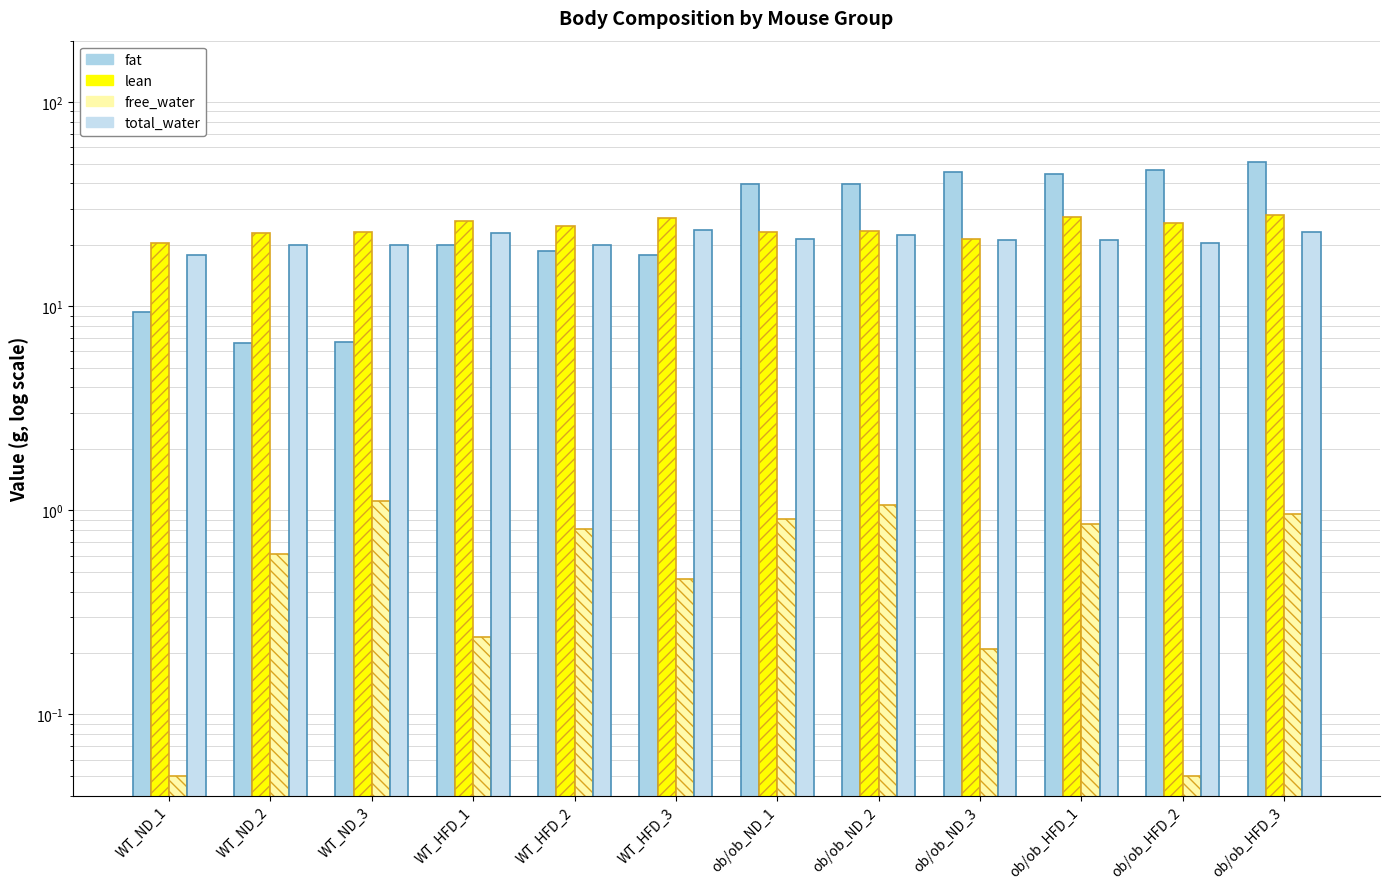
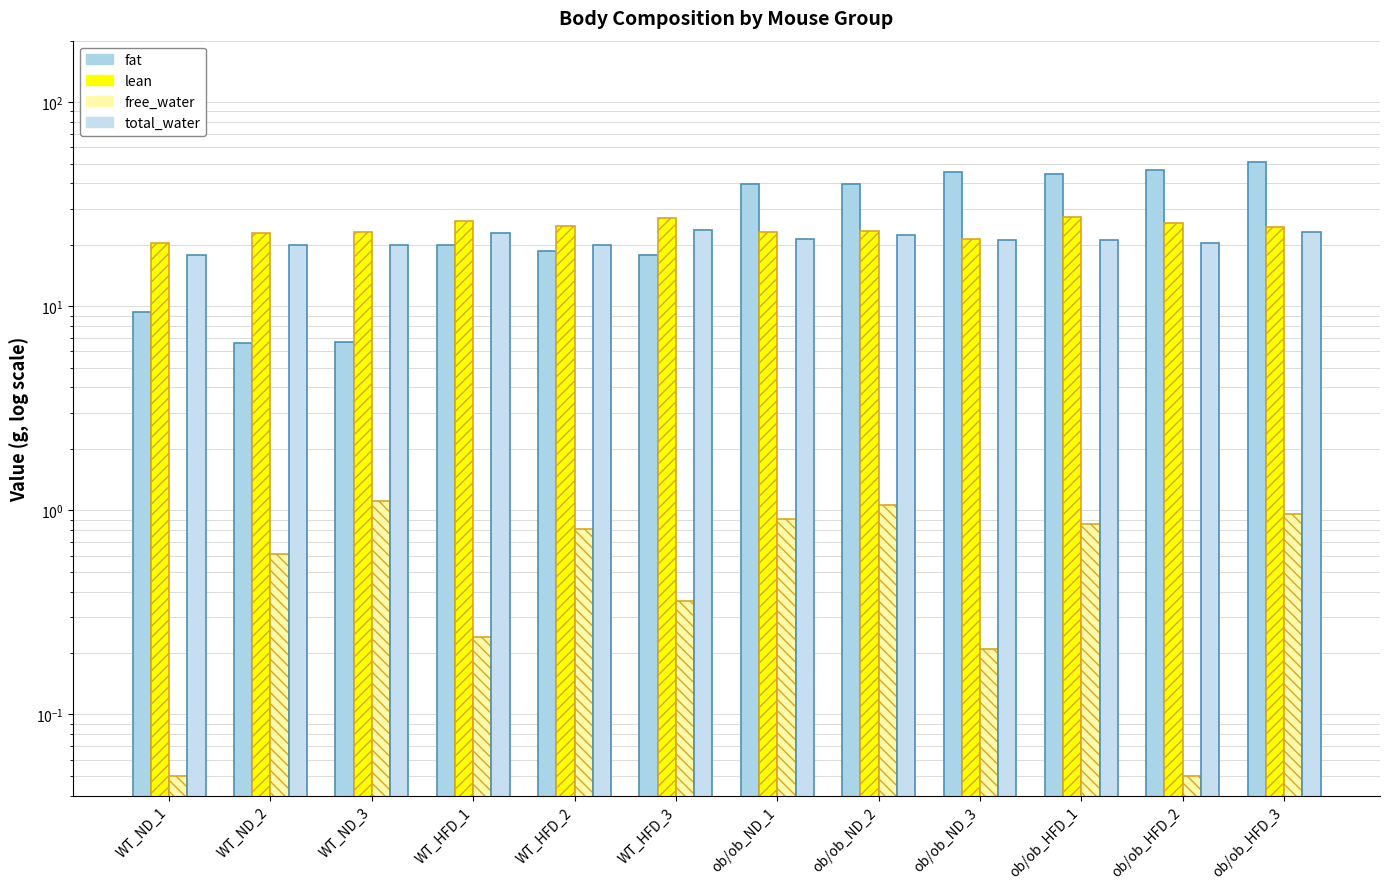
  {
    "lean": {
      "WT_ND_1": 20,
      "WT_ND_2": 23,
      "WT_ND_3": 23,
      "WT_HFD_1": 26,
      "WT_HFD_2": 25,
      "WT_HFD_3": 27,
      "ob/ob_ND_1": 23,
      "ob/ob_ND_2": 23,
      "ob/ob_ND_3": 21,
      "ob/ob_HFD_1": 27,
      "ob/ob_HFD_2": 25,
-     "ob/ob_HFD_3": 28
+     "ob/ob_HFD_3": 25
    },
    "free_water": {
      "WT_ND_1": 0.05,
      "WT_ND_2": 0.61,
      "WT_ND_3": 1.1,
      "WT_HFD_1": 0.24,
      "WT_HFD_2": 0.81,
-     "WT_HFD_3": 0.46,
+     "WT_HFD_3": 0.36,
      "ob/ob_ND_1": 0.9,
      "ob/ob_ND_2": 1.1,
      "ob/ob_ND_3": 0.21,
      "ob/ob_HFD_1": 0.86,
      "ob/ob_HFD_2": 0.05,
      "ob/ob_HFD_3": 1.0
    }
  }
